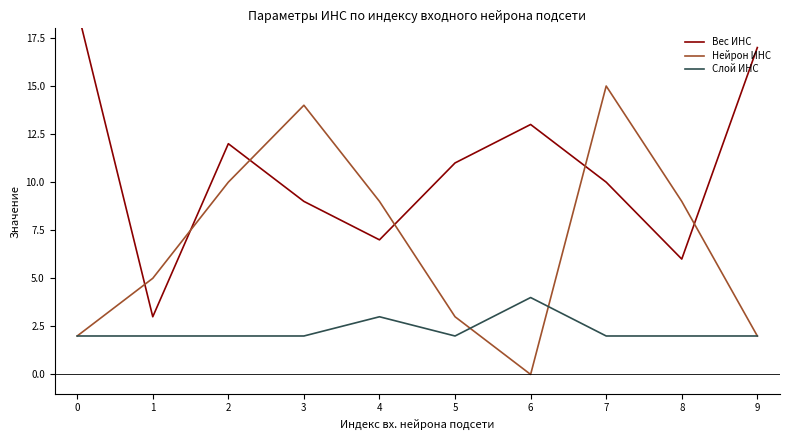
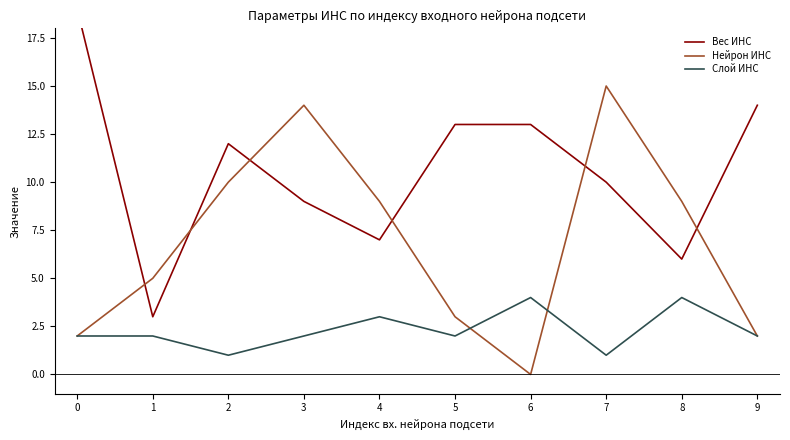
  {
    "Вес ИНС": {
      "1": 3,
      "2": 12,
      "3": 9,
      "4": 7,
-     "5": 11,
+     "5": 13,
      "6": 13,
      "7": 10,
      "8": 6,
-     "9": 17
+     "9": 14
    },
    "Нейрон ИНС": {
      "1": 5,
      "2": 10,
      "3": 14,
      "4": 9,
      "5": 3,
      "6": 0,
      "7": 15,
      "8": 9
    },
    "Слой ИНС": {
      "1": 2,
-     "2": 2,
+     "2": 1,
      "3": 2,
      "4": 3,
      "5": 2,
      "6": 4,
-     "7": 2,
-     "8": 2
+     "7": 1,
+     "8": 4
    }
  }
